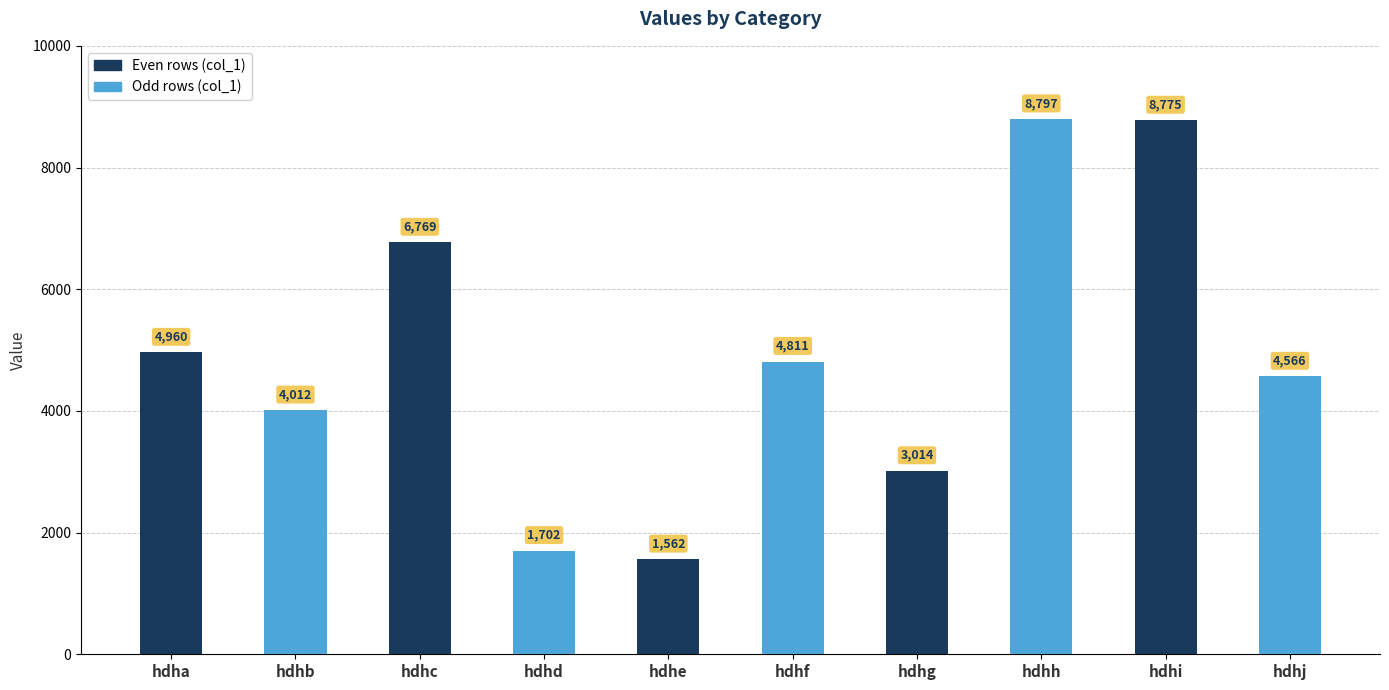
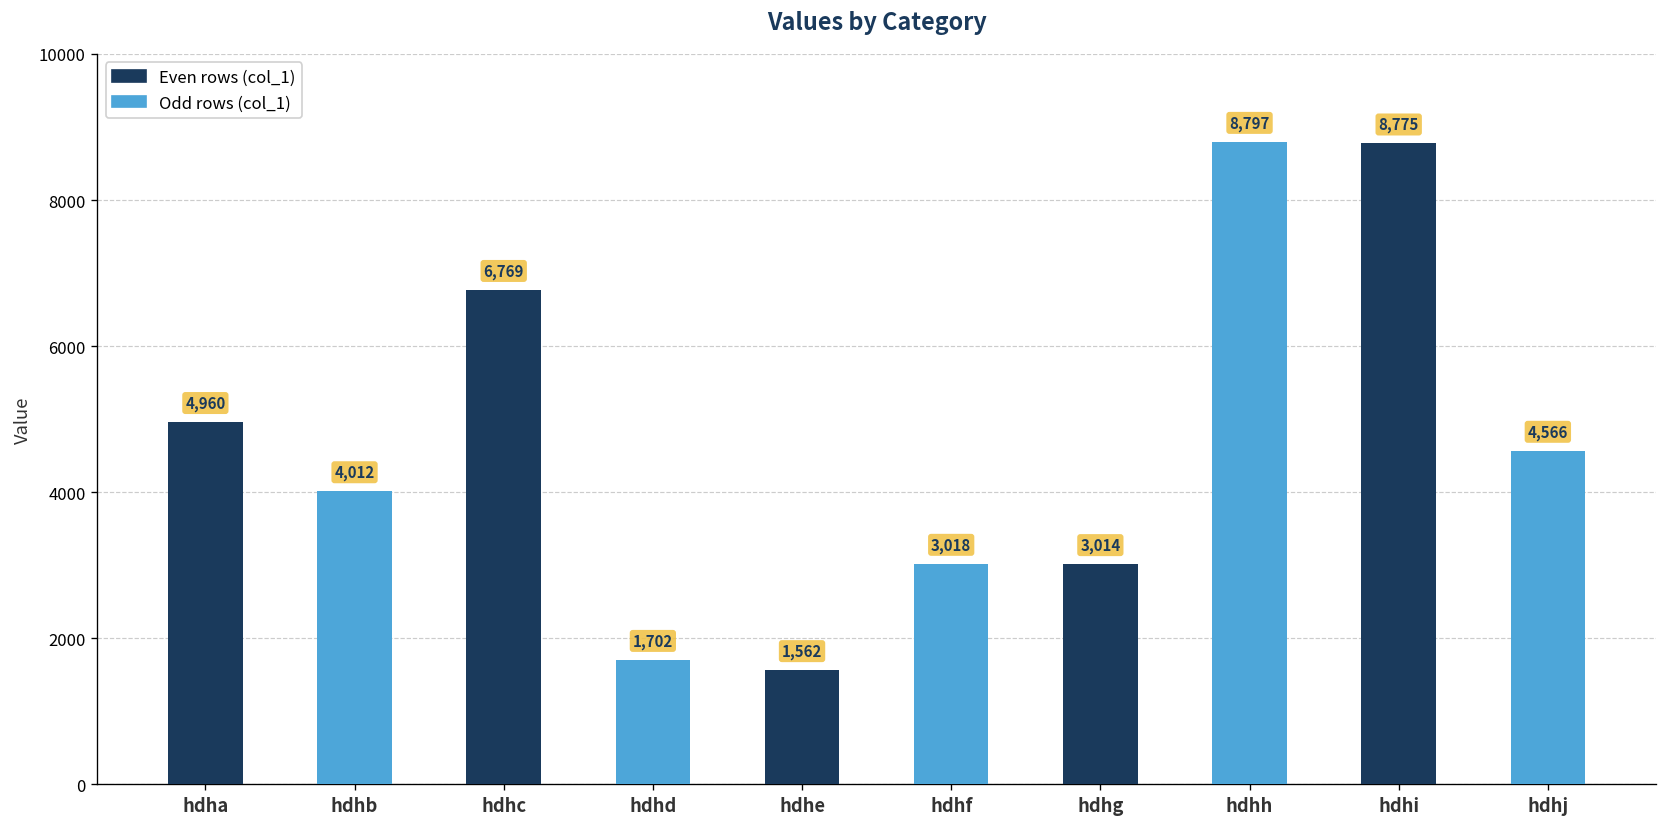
  {
-   "hdhf": "4,811"
+   "hdhf": "3,018"
  }
